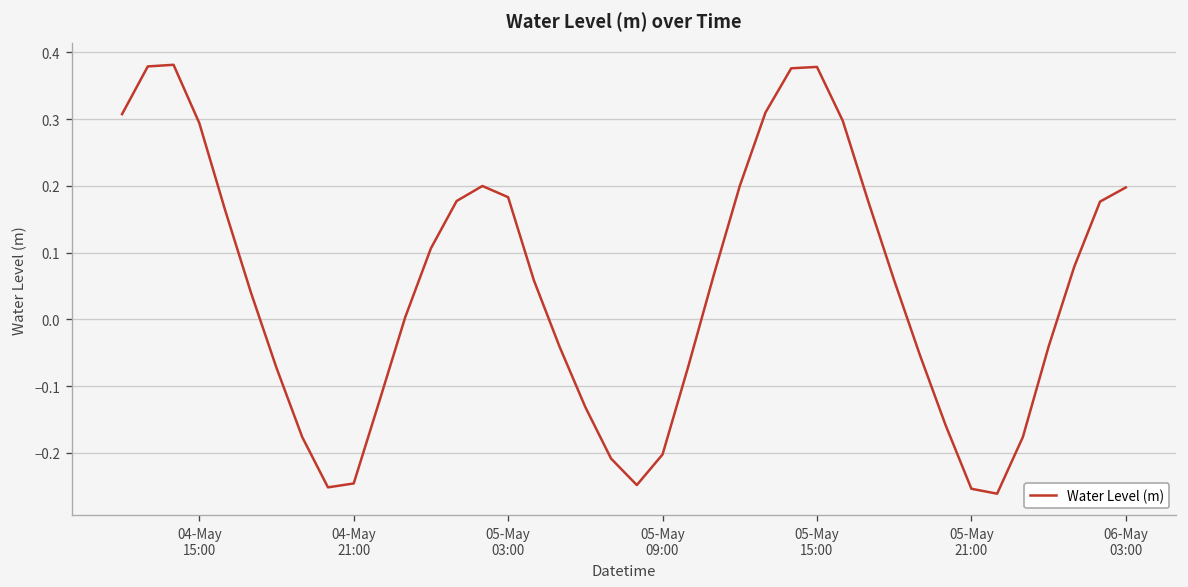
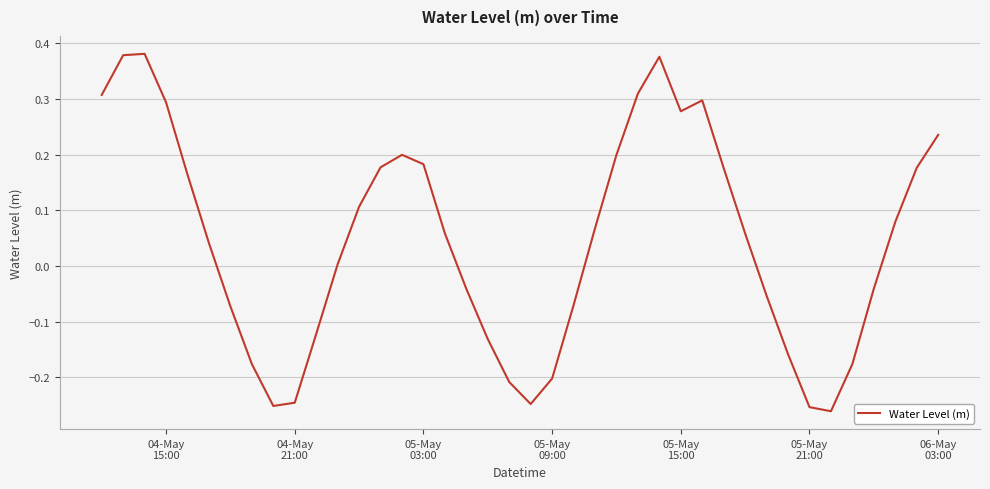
  {
    "04-May 15:00": 0.29,
    "04-May 21:00": -0.25,
    "05-May 03:00": 0.18,
    "05-May 09:00": -0.20,
-   "05-May 15:00": 0.38,
+   "05-May 15:00": 0.28,
    "05-May 21:00": -0.25,
-   "06-May 03:00": 0.20
+   "06-May 03:00": 0.24
  }
